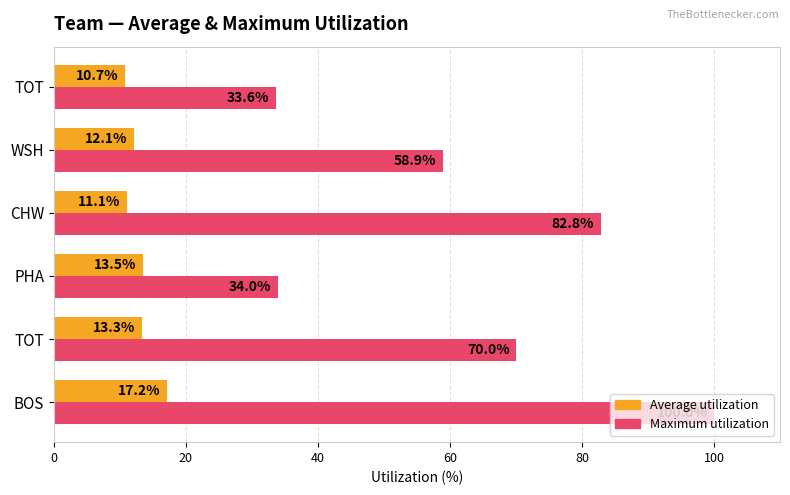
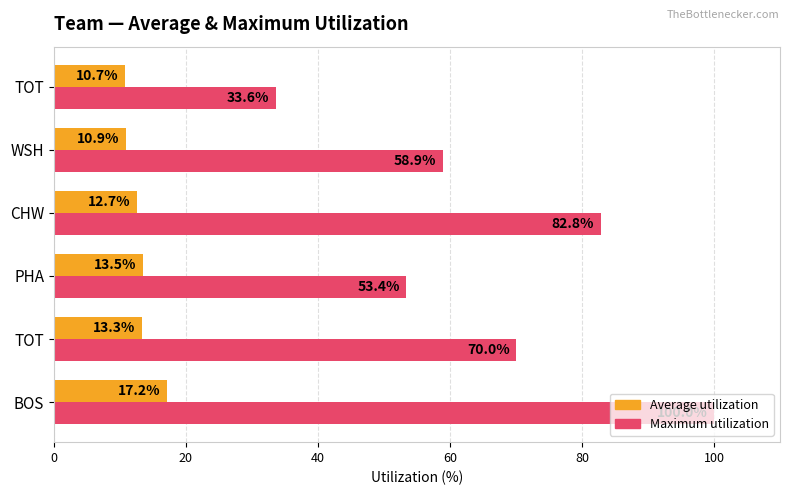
  {
    "Average utilization": {
-     "WSH": "12.1%",
-     "CHW": "11.1%",
+     "WSH": "10.9%",
+     "CHW": "12.7%",
      "PHA": "13.5%",
      "BOS": "17.2%"
    },
    "Maximum utilization": {
      "WSH": "58.9%",
      "CHW": "82.8%",
-     "PHA": "34.0%"
+     "PHA": "53.4%"
    }
  }
